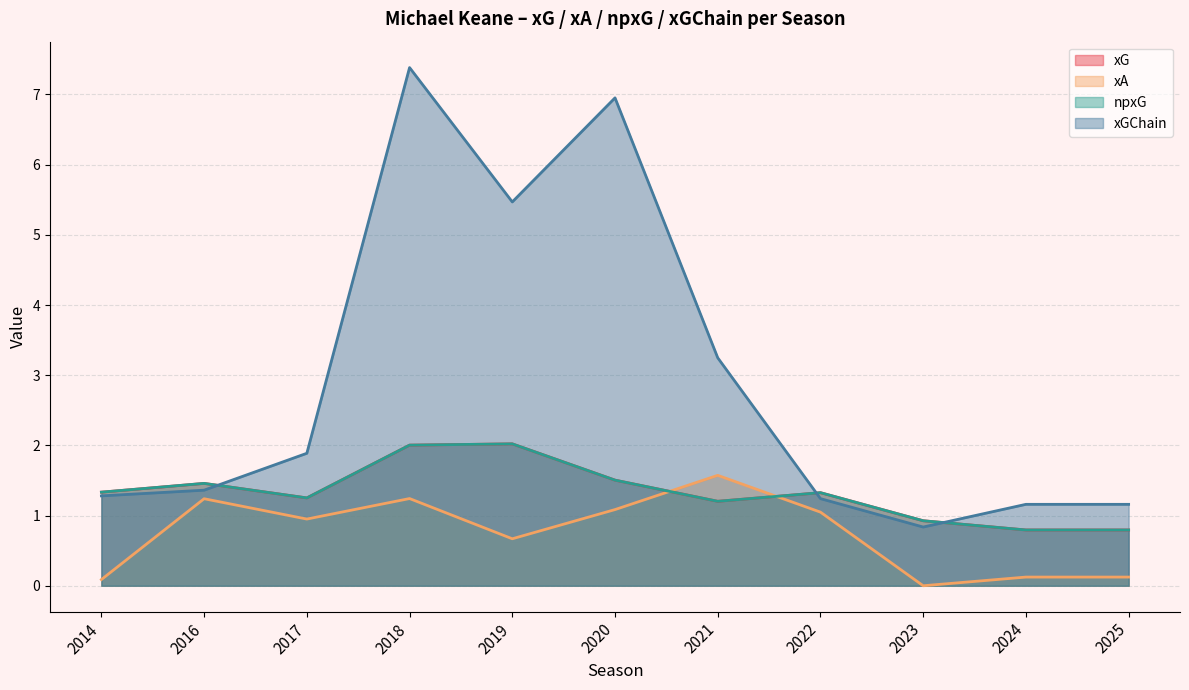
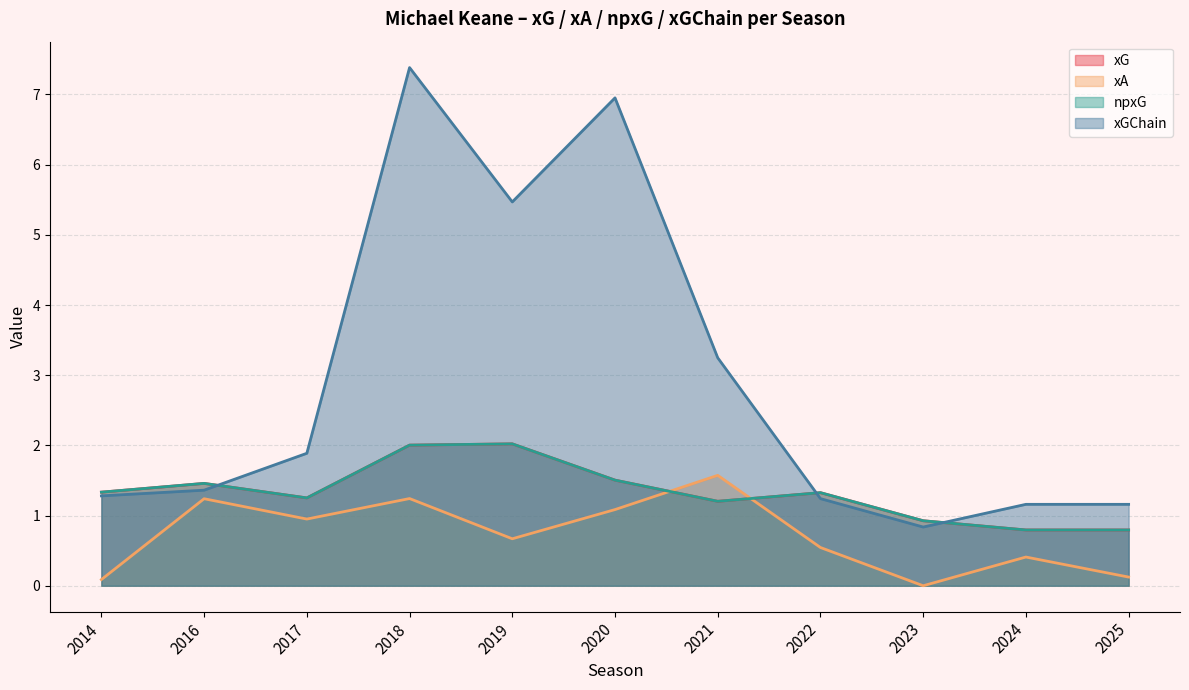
  {
    "xA": {
      "2014": 0.1,
      "2016": 1.2,
      "2017": 1.0,
      "2018": 1.2,
      "2019": 0.7,
      "2020": 1.1,
      "2021": 1.6,
-     "2022": 1.0,
+     "2022": 0.5,
      "2023": 0.0,
-     "2024": 0.1,
+     "2024": 0.4,
      "2025": 0.1
    }
  }
